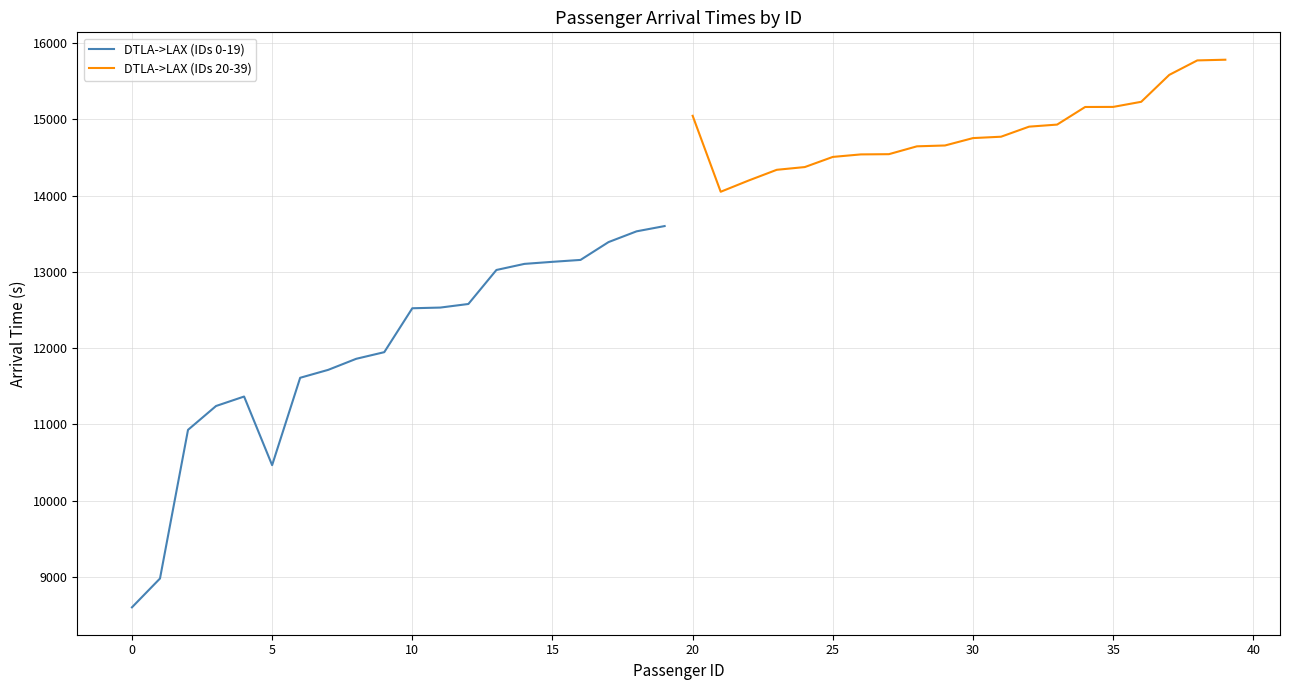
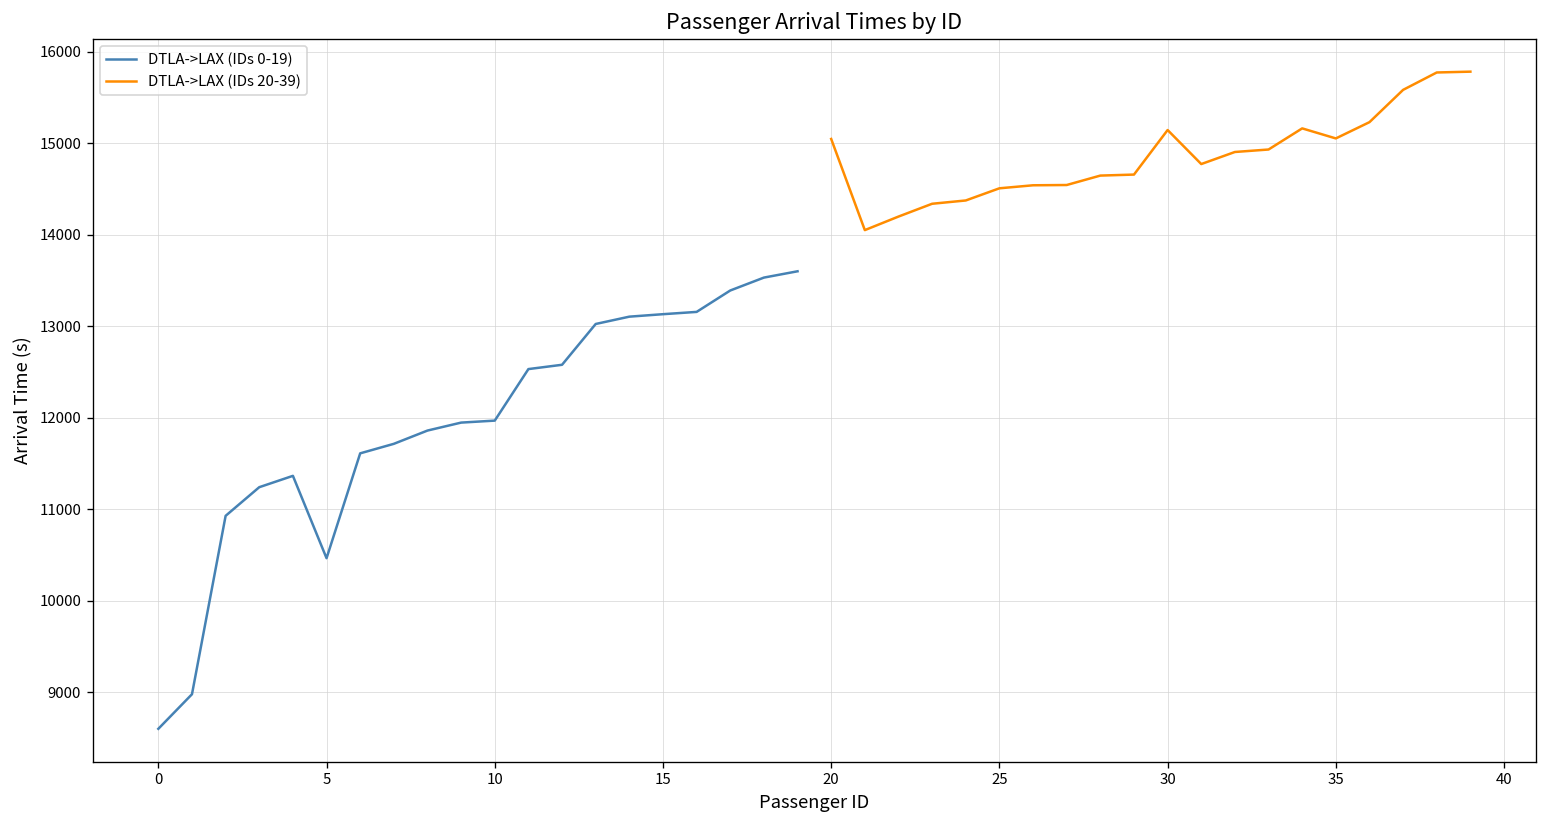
  {
    "DTLA->LAX (IDs 0-19)": {
      "0": 8600,
      "5": 10500,
-     "10": 12500,
+     "10": 12000,
      "15": 13100
    },
    "DTLA->LAX (IDs 20-39)": {
      "20": 15000,
      "25": 14500,
-     "30": 14800,
-     "35": 15200
+     "30": 15100,
+     "35": 15100
    }
  }
